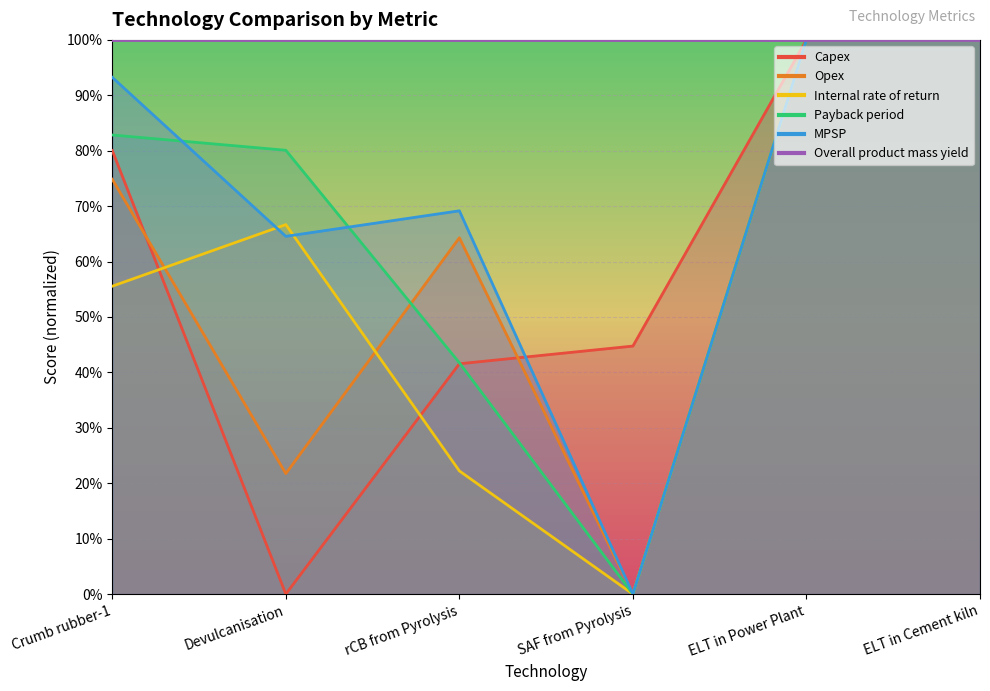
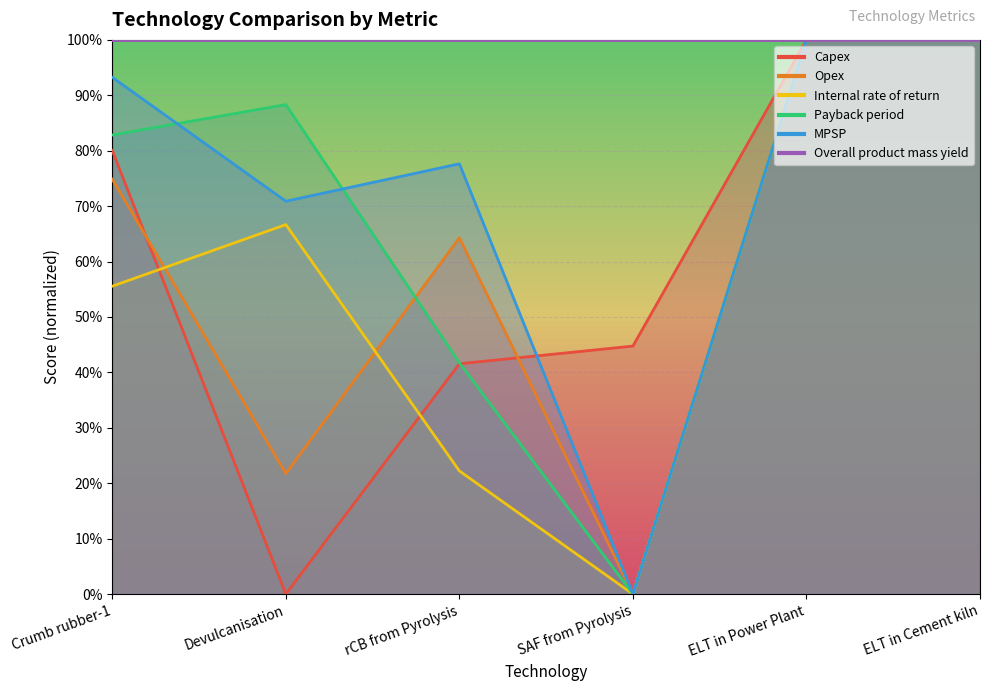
  {
    "Payback period": {
      "Crumb rubber-1": "83%",
-     "Devulcanisation": "80%"
+     "Devulcanisation": "88%"
    },
    "MPSP": {
      "Crumb rubber-1": "93%",
-     "Devulcanisation": "65%",
-     "rCB from Pyrolysis": "69%"
+     "Devulcanisation": "71%",
+     "rCB from Pyrolysis": "78%"
    },
    "Overall product mass yield": {
      "Crumb rubber-1": "100%",
      "Devulcanisation": "100%",
      "rCB from Pyrolysis": "100%",
      "SAF from Pyrolysis": "100%"
    }
  }
